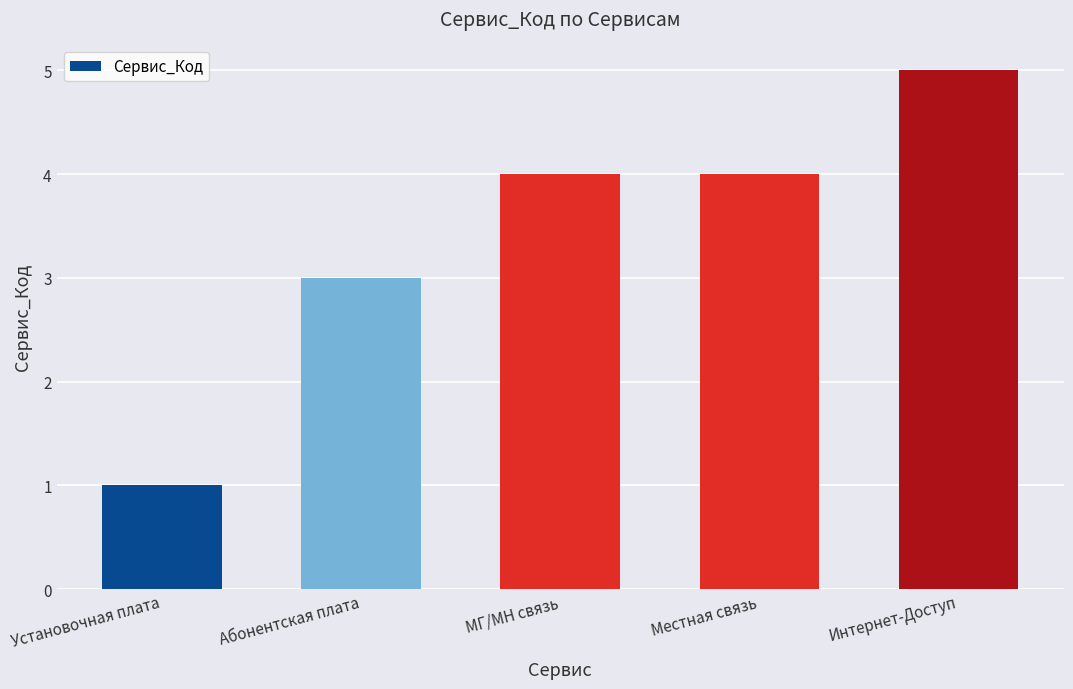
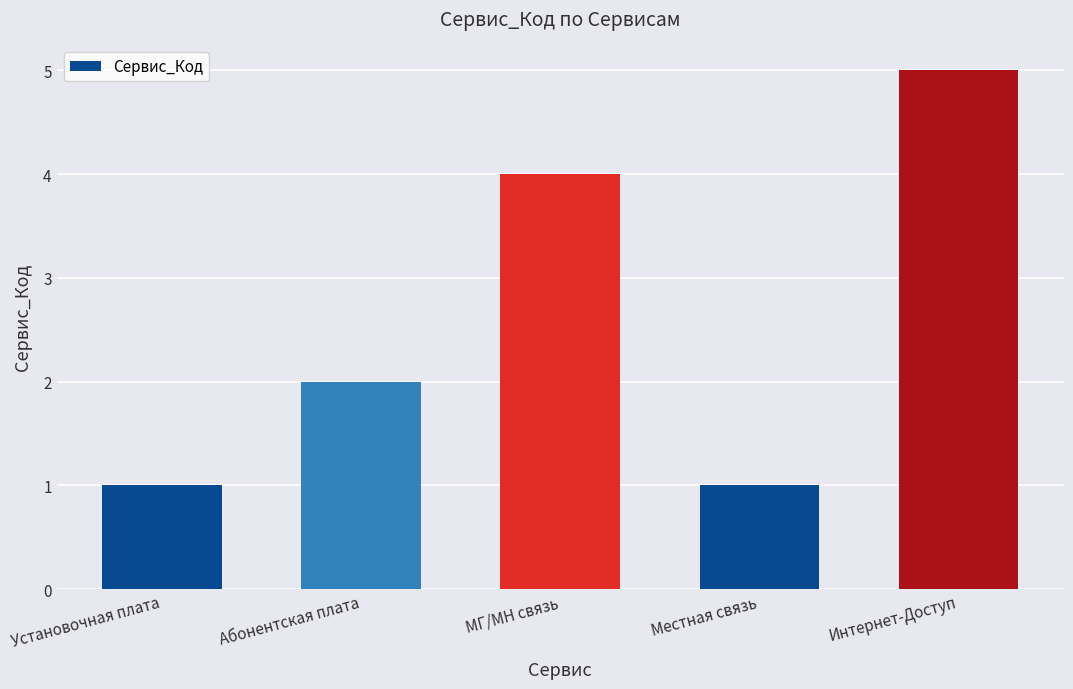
  {
    "Установочная плата": 1,
-   "Абонентская плата": 3,
+   "Абонентская плата": 2,
    "МГ/МН связь": 4,
-   "Местная связь": 4,
+   "Местная связь": 1,
    "Интернет-Доступ": 5
  }
